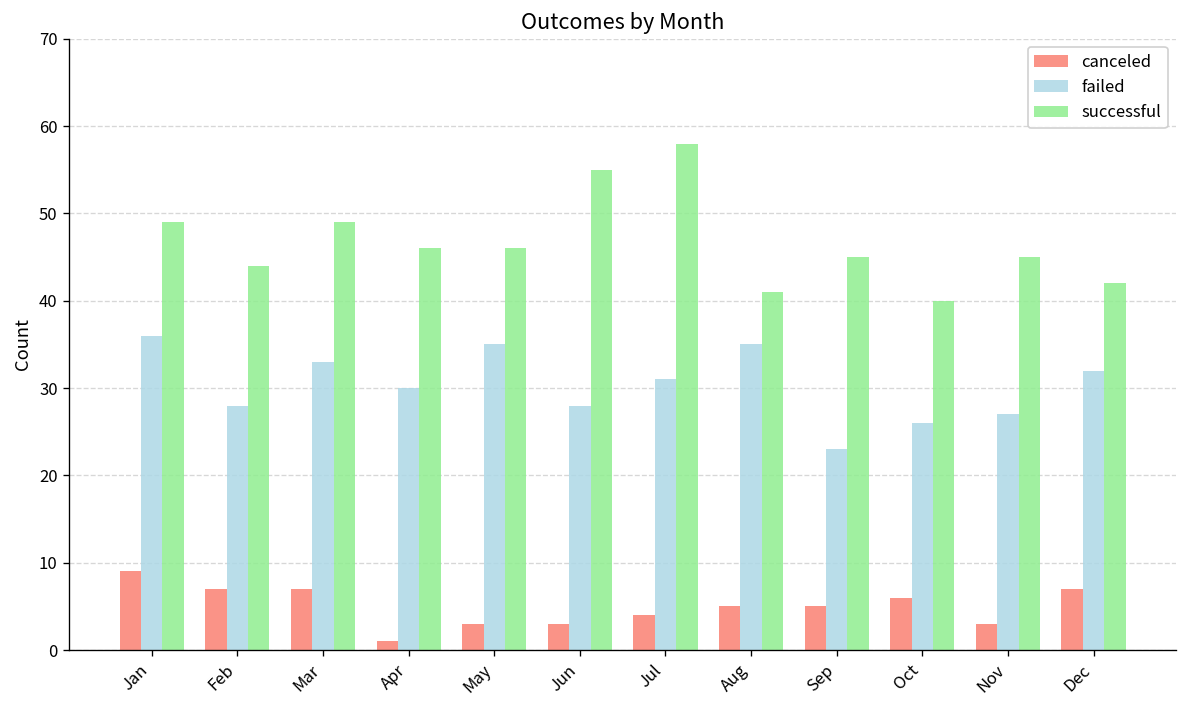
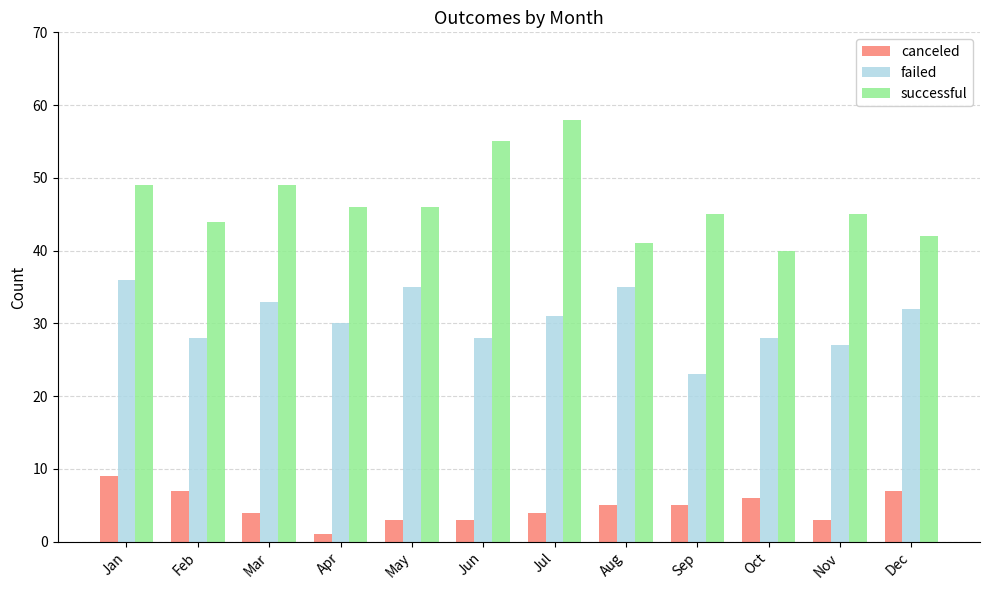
  {
    "canceled": {
      "Jan": 9,
      "Feb": 7,
-     "Mar": 7,
+     "Mar": 4,
      "Apr": 1,
      "May": 3,
      "Jun": 3,
      "Jul": 4,
      "Aug": 5,
      "Sep": 5,
      "Oct": 6,
      "Nov": 3,
      "Dec": 7
    },
    "failed": {
      "Jan": 36,
      "Feb": 28,
      "Mar": 33,
      "Apr": 30,
      "May": 35,
      "Jun": 28,
      "Jul": 31,
      "Aug": 35,
      "Sep": 23,
-     "Oct": 26,
+     "Oct": 28,
      "Nov": 27,
      "Dec": 32
    },
    "successful": {
      "Jan": 49,
      "Feb": 44,
      "Mar": 49,
      "Apr": 46,
      "May": 46,
      "Jun": 55,
      "Jul": 58,
      "Aug": 41,
      "Sep": 45,
      "Oct": 40,
      "Nov": 45,
      "Dec": 42
    }
  }
